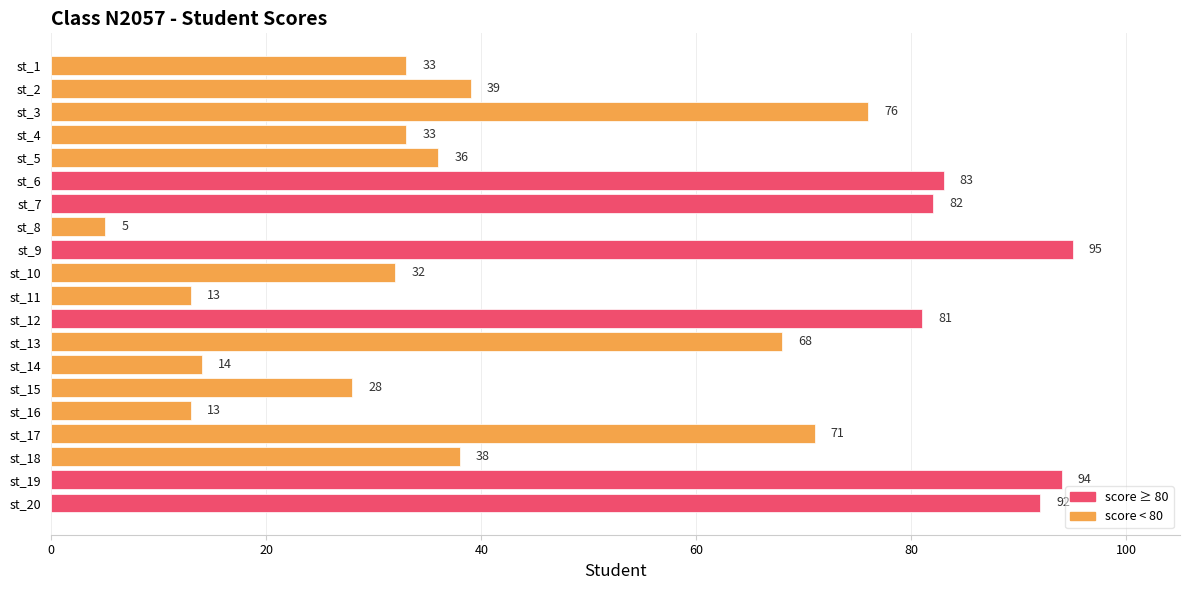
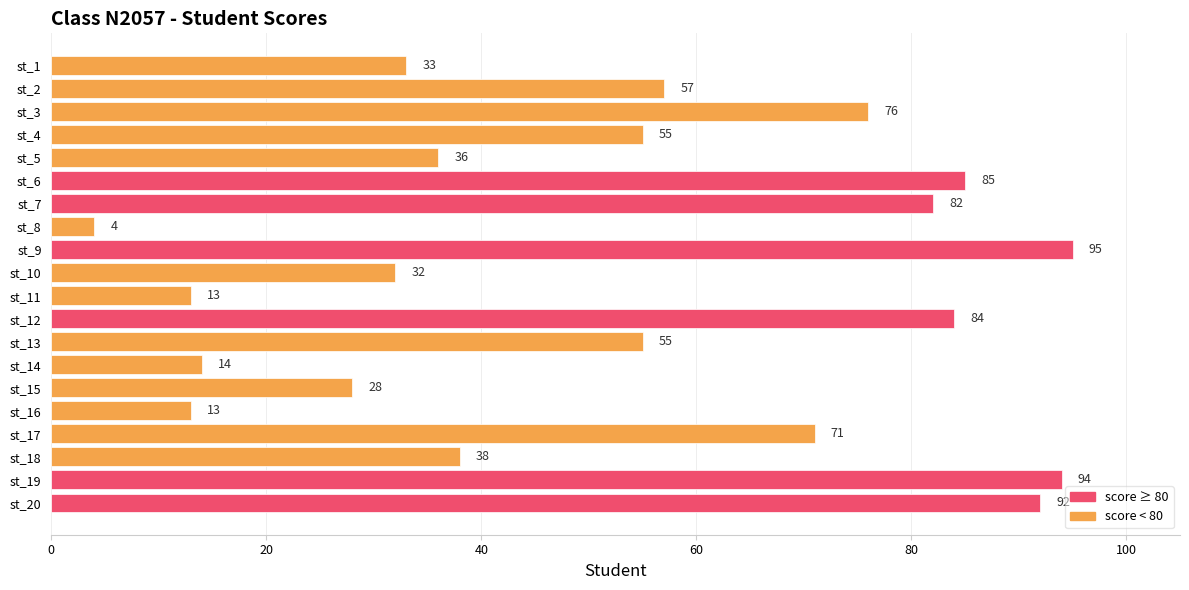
  {
    "st_1": 33,
-   "st_2": 39,
+   "st_2": 57,
    "st_3": 76,
-   "st_4": 33,
+   "st_4": 55,
    "st_5": 36,
-   "st_6": 83,
+   "st_6": 85,
    "st_7": 82,
-   "st_8": 5,
+   "st_8": 4,
    "st_9": 95,
    "st_10": 32,
    "st_11": 13,
-   "st_12": 81,
-   "st_13": 68,
+   "st_12": 84,
+   "st_13": 55,
    "st_14": 14,
    "st_15": 28,
    "st_16": 13,
    "st_17": 71,
    "st_18": 38,
    "st_19": 94
  }
